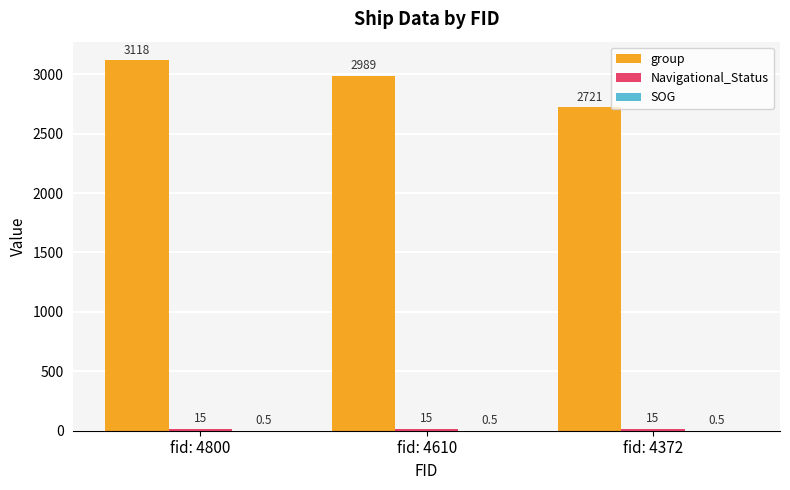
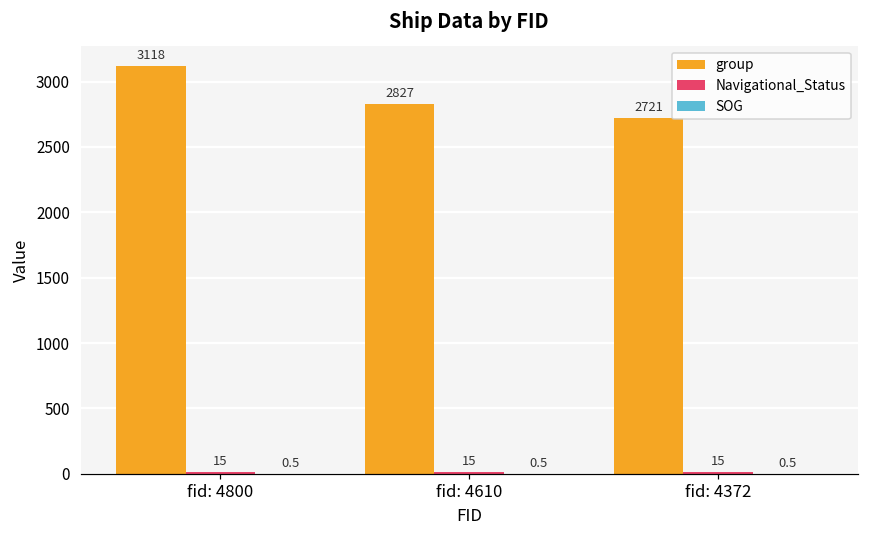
  {
    "group": {
      "fid: 4800": 3118,
-     "fid: 4610": 2989,
+     "fid: 4610": 2827,
      "fid: 4372": 2721
    },
    "Navigational_Status": {
      "fid: 4800": 15,
      "fid: 4610": 15,
      "fid: 4372": 15
    },
    "SOG": {
      "fid: 4800": 0.5,
      "fid: 4610": 0.5,
      "fid: 4372": 0.5
    }
  }
